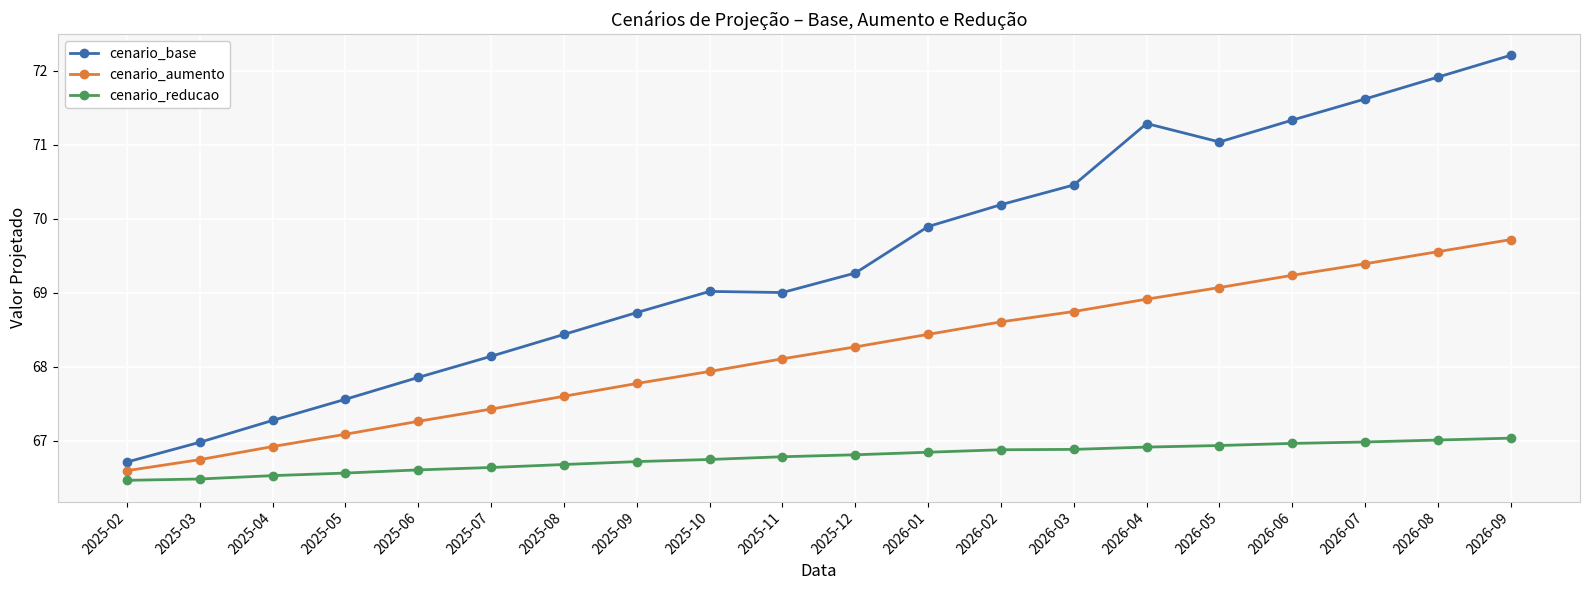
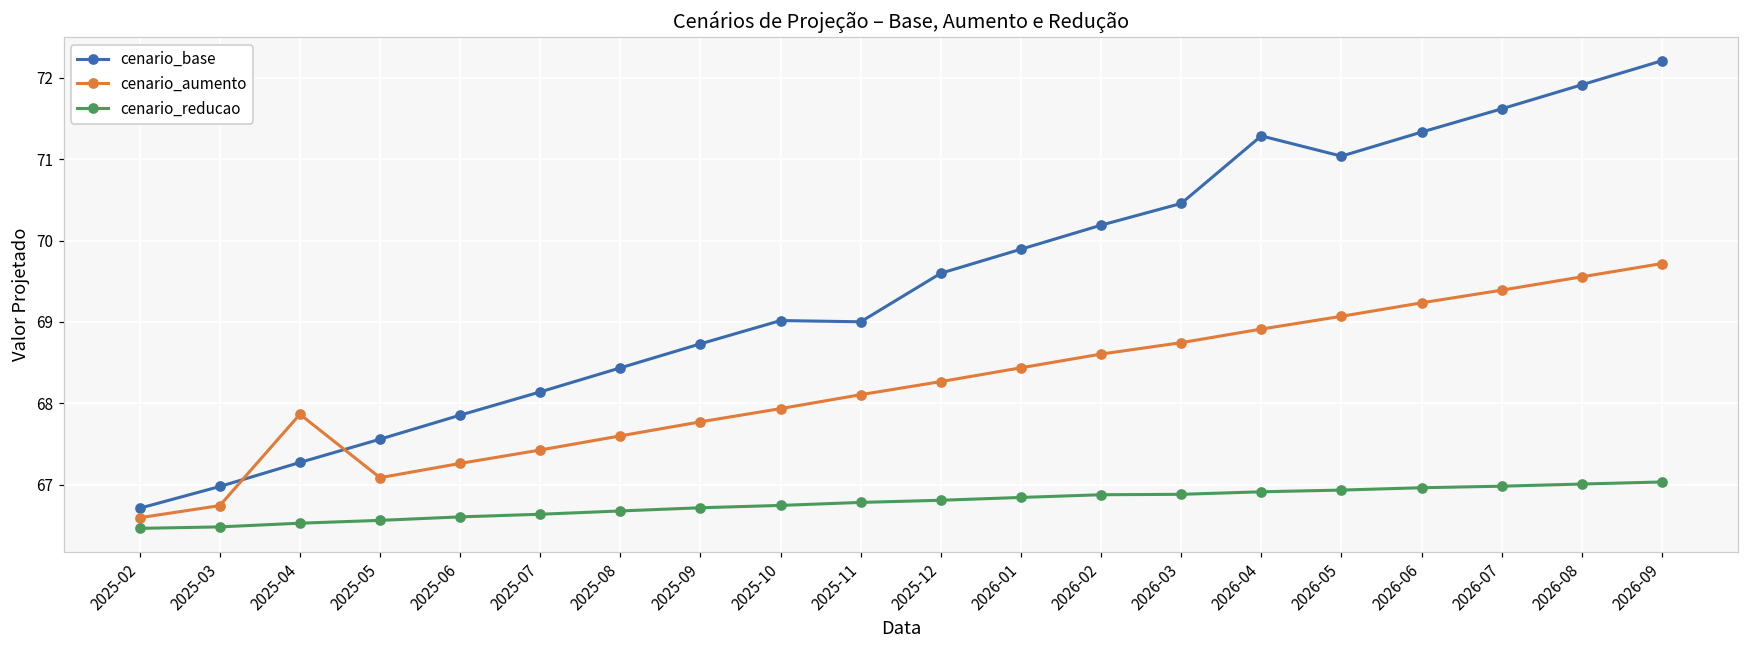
  {
    "cenario_base": {
      "2025-02": 66.7,
      "2025-03": 67.0,
      "2025-04": 67.3,
      "2025-05": 67.6,
      "2025-06": 67.9,
      "2025-07": 68.1,
      "2025-08": 68.4,
      "2025-09": 68.7,
      "2025-10": 69.0,
      "2025-11": 69.0,
-     "2025-12": 69.3,
+     "2025-12": 69.6,
      "2026-01": 69.9,
      "2026-02": 70.2,
      "2026-03": 70.5,
      "2026-04": 71.3,
      "2026-05": 71.0,
      "2026-06": 71.3,
      "2026-07": 71.6,
      "2026-08": 71.9,
      "2026-09": 72.2
    },
    "cenario_aumento": {
      "2025-02": 66.6,
      "2025-03": 66.7,
-     "2025-04": 66.9,
+     "2025-04": 67.9,
      "2025-05": 67.1,
      "2025-06": 67.3,
      "2025-07": 67.4,
      "2025-08": 67.6,
      "2025-09": 67.8,
      "2025-10": 67.9,
      "2025-11": 68.1,
      "2025-12": 68.3,
      "2026-01": 68.4,
      "2026-02": 68.6,
      "2026-03": 68.7,
      "2026-04": 68.9,
      "2026-05": 69.1,
      "2026-06": 69.2,
      "2026-07": 69.4,
      "2026-08": 69.6,
      "2026-09": 69.7
    },
    "cenario_reducao": {
      "2025-02": 66.5,
      "2025-03": 66.5,
      "2025-04": 66.5,
      "2025-05": 66.6,
      "2025-06": 66.6,
      "2025-07": 66.6,
      "2025-08": 66.7,
      "2025-09": 66.7,
      "2025-10": 66.7,
      "2025-11": 66.8,
      "2025-12": 66.8,
      "2026-01": 66.8,
      "2026-02": 66.9,
      "2026-03": 66.9,
      "2026-04": 66.9,
      "2026-05": 66.9,
      "2026-06": 67.0,
      "2026-07": 67.0,
      "2026-08": 67.0,
      "2026-09": 67.0
    }
  }
